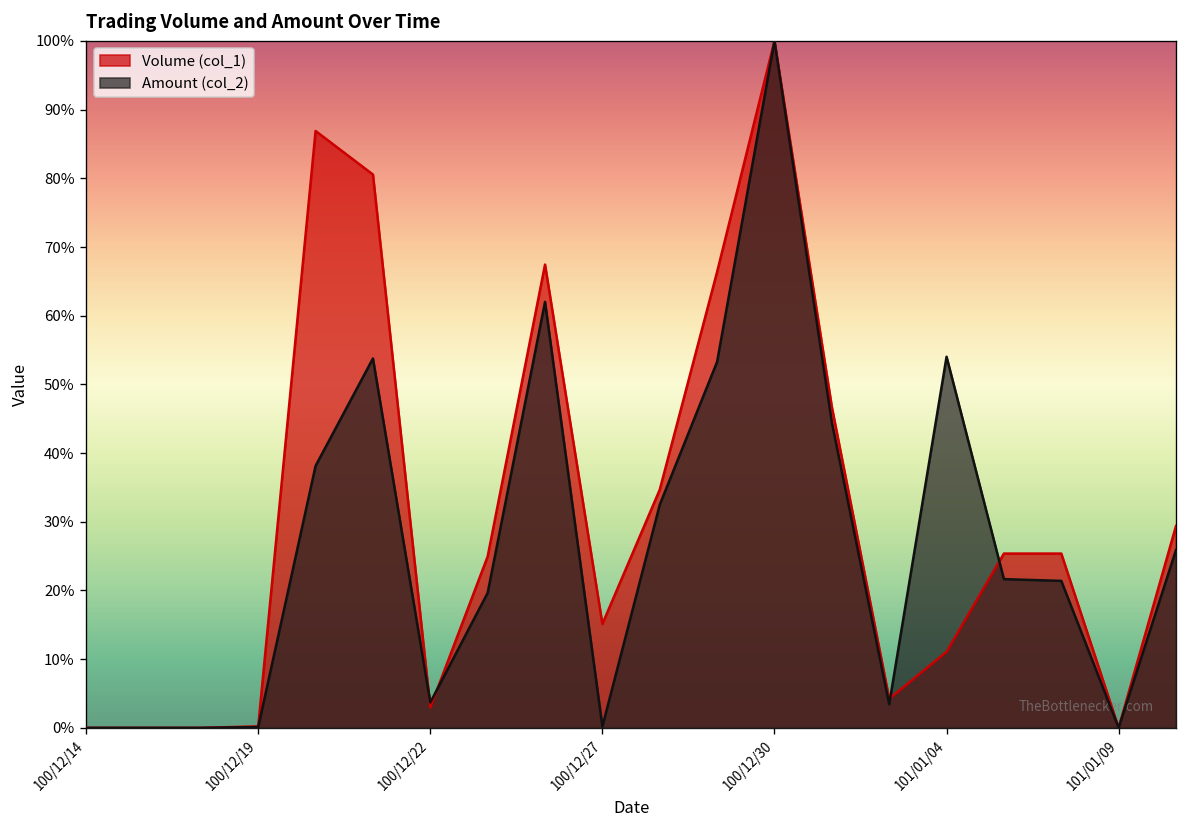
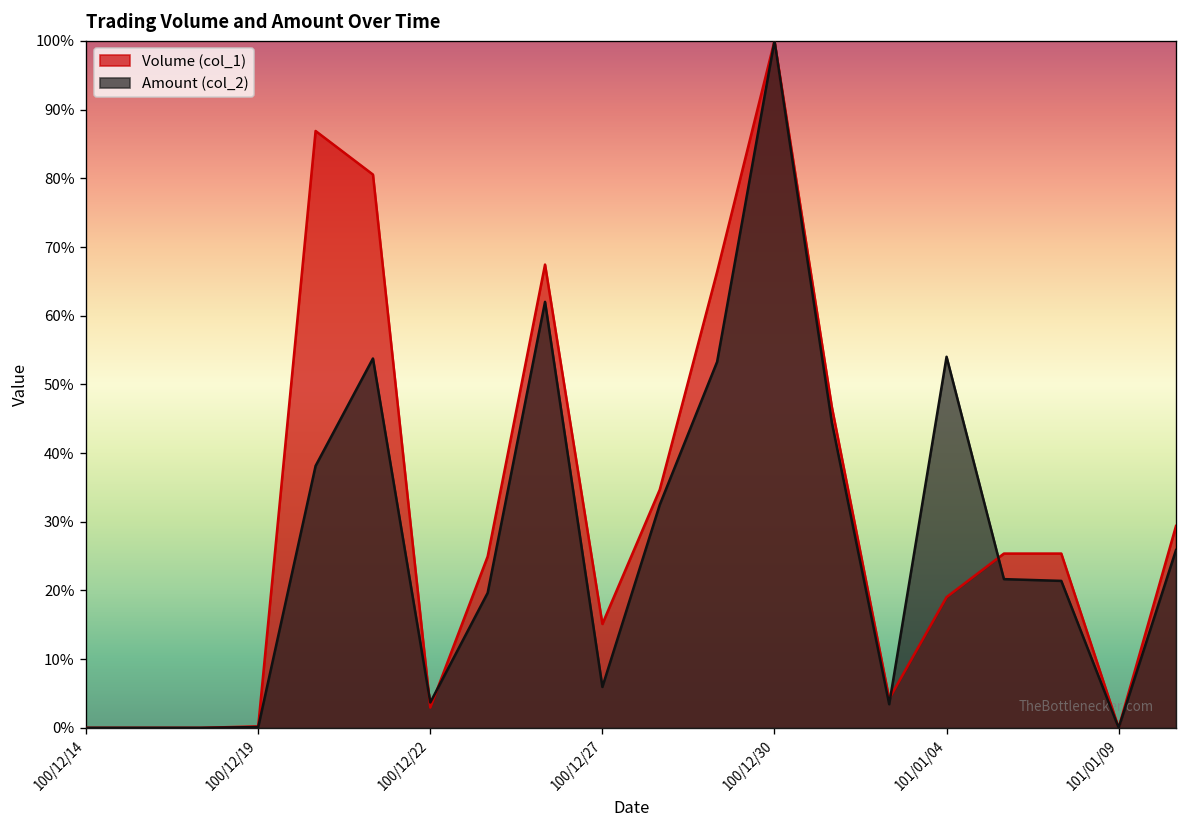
  {
    "Volume (col_1)": {
      "100/12/22": "3%",
      "100/12/27": "15%",
-     "101/01/04": "11%"
+     "101/01/04": "19%"
    },
    "Amount (col_2)": {
      "100/12/22": "4%",
-     "100/12/27": "0%",
+     "100/12/27": "6%",
      "101/01/04": "54%"
    }
  }
